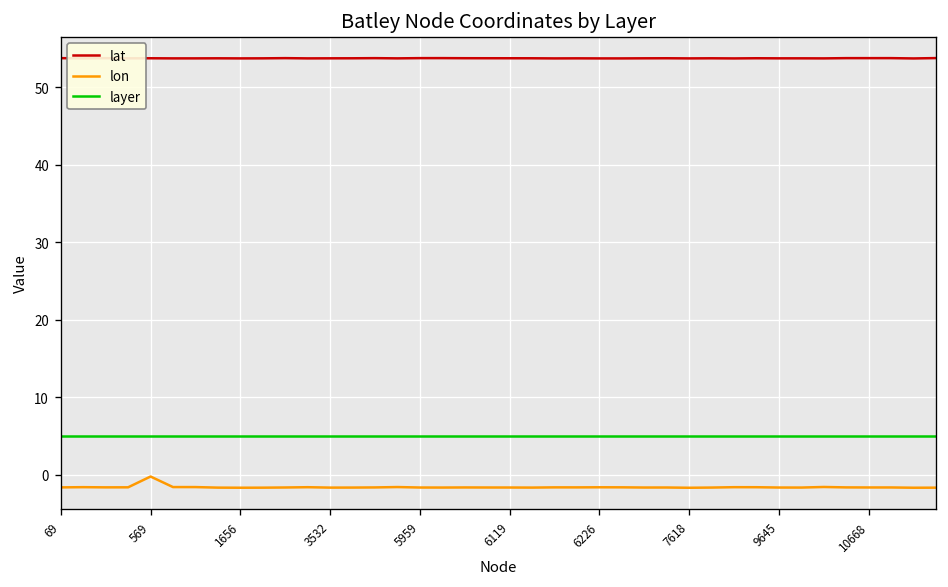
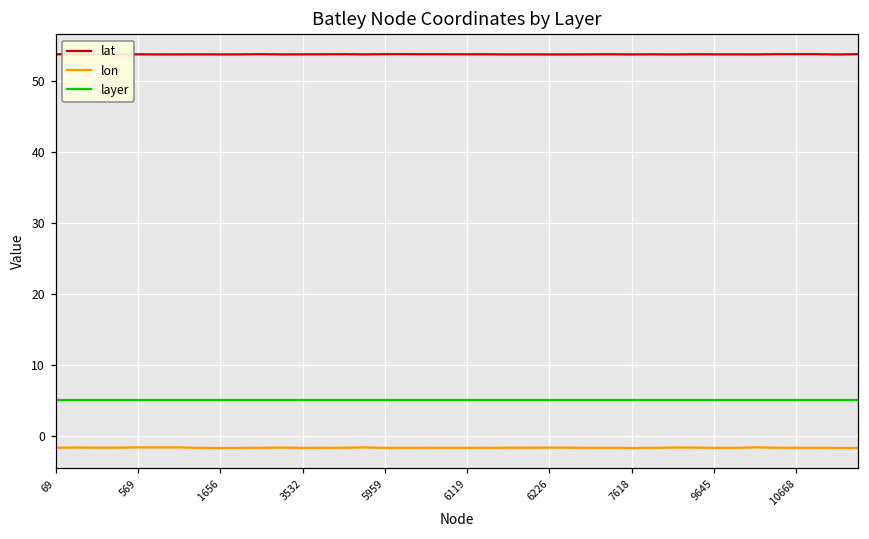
  {
    "lat": {
      "69": 54,
      "569": 54,
      "1656": 54,
      "3532": 54,
      "5959": 54,
      "6119": 54,
      "6226": 54,
      "7618": 54,
      "9645": 54,
      "10668": 54
    },
    "lon": {
      "69": -2,
-     "569": 0,
+     "569": -2,
      "1656": -2,
      "3532": -2,
      "5959": -2,
      "6119": -2,
      "6226": -2,
      "7618": -2,
      "9645": -2,
      "10668": -2
    },
    "layer": {
      "69": 5,
      "569": 5,
      "1656": 5,
      "3532": 5,
      "5959": 5,
      "6119": 5,
      "6226": 5,
      "7618": 5,
      "9645": 5,
      "10668": 5
    }
  }
